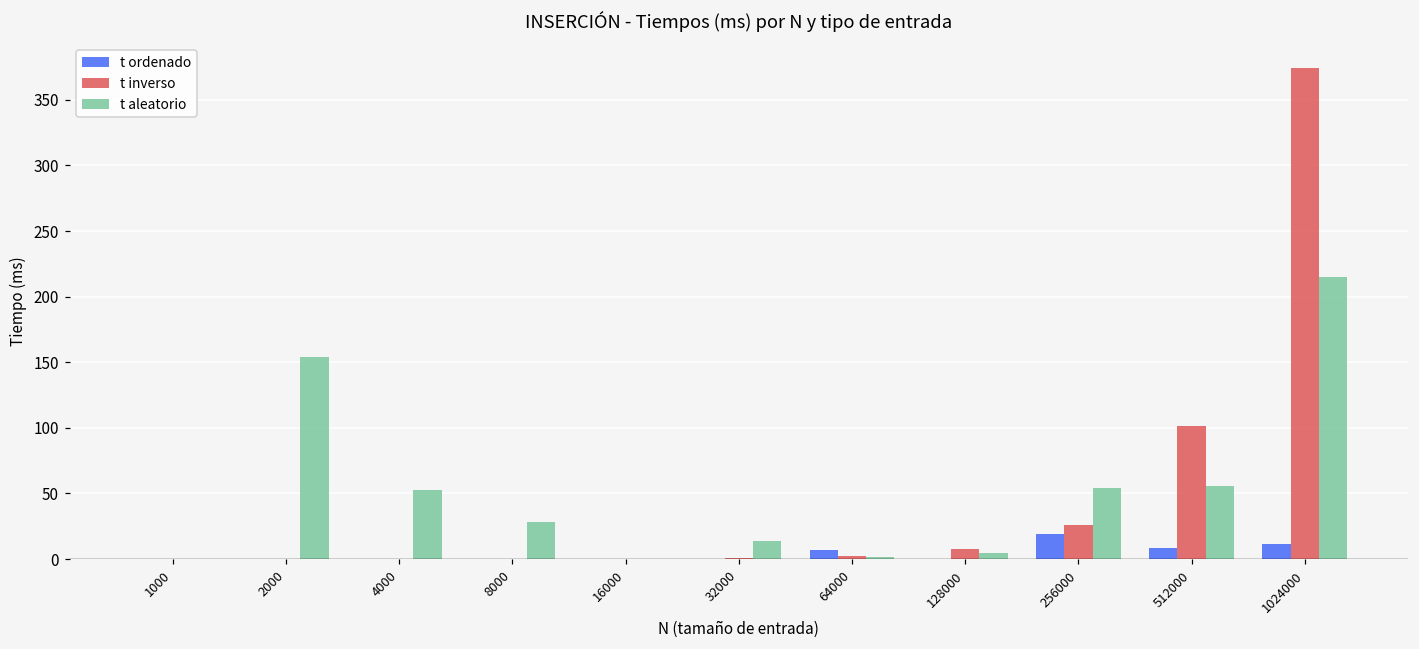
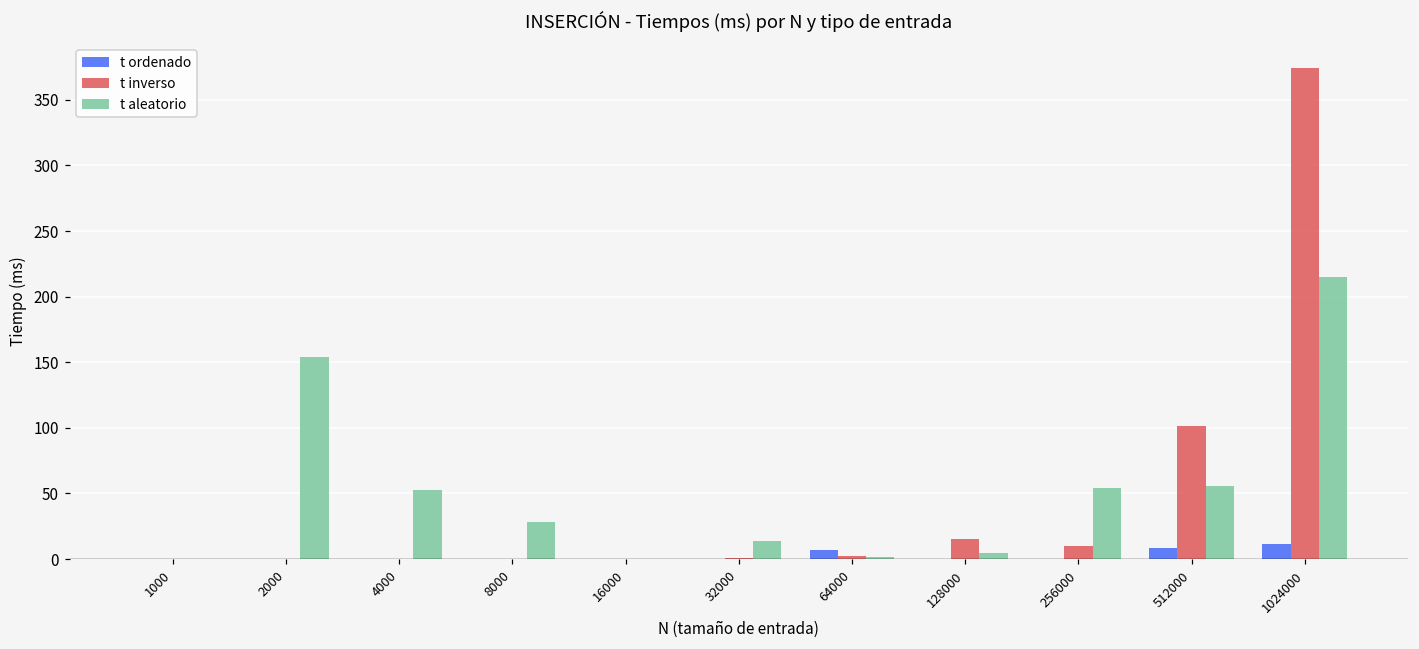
  {
    "t ordenado": {
      "64000": 7,
-     "256000": 19,
+     "256000": 0,
      "512000": 8,
      "1024000": 11
    },
    "t inverso": {
      "64000": 2,
-     "128000": 7,
-     "256000": 26,
+     "128000": 15,
+     "256000": 10,
      "512000": 101,
      "1024000": 374
    },
    "t aleatorio": {
      "2000": 154,
      "4000": 53,
      "8000": 28,
      "32000": 14,
      "128000": 5,
      "256000": 54,
      "512000": 55,
      "1024000": 215
    }
  }
